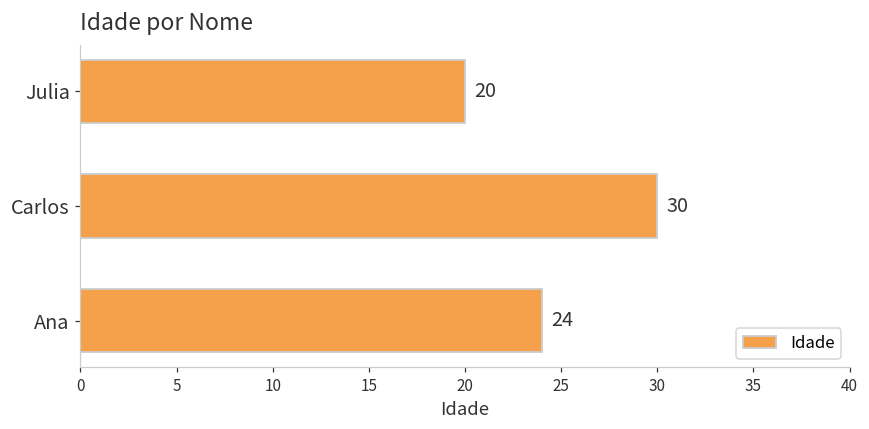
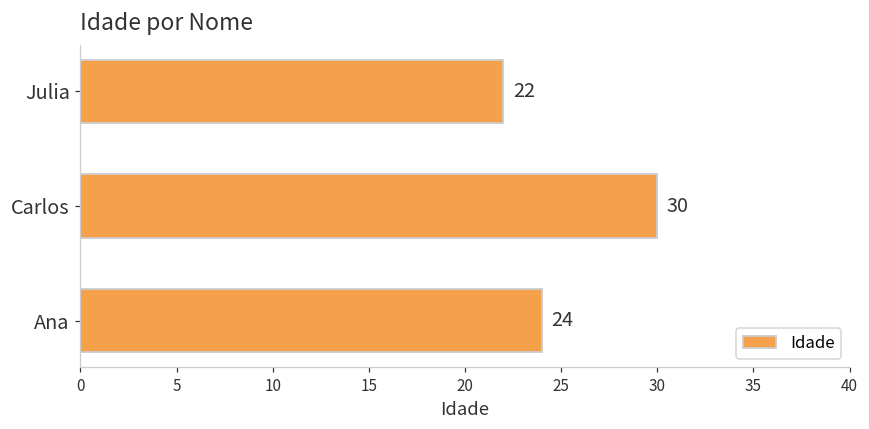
  {
-   "Julia": 20,
+   "Julia": 22,
    "Carlos": 30,
    "Ana": 24
  }
